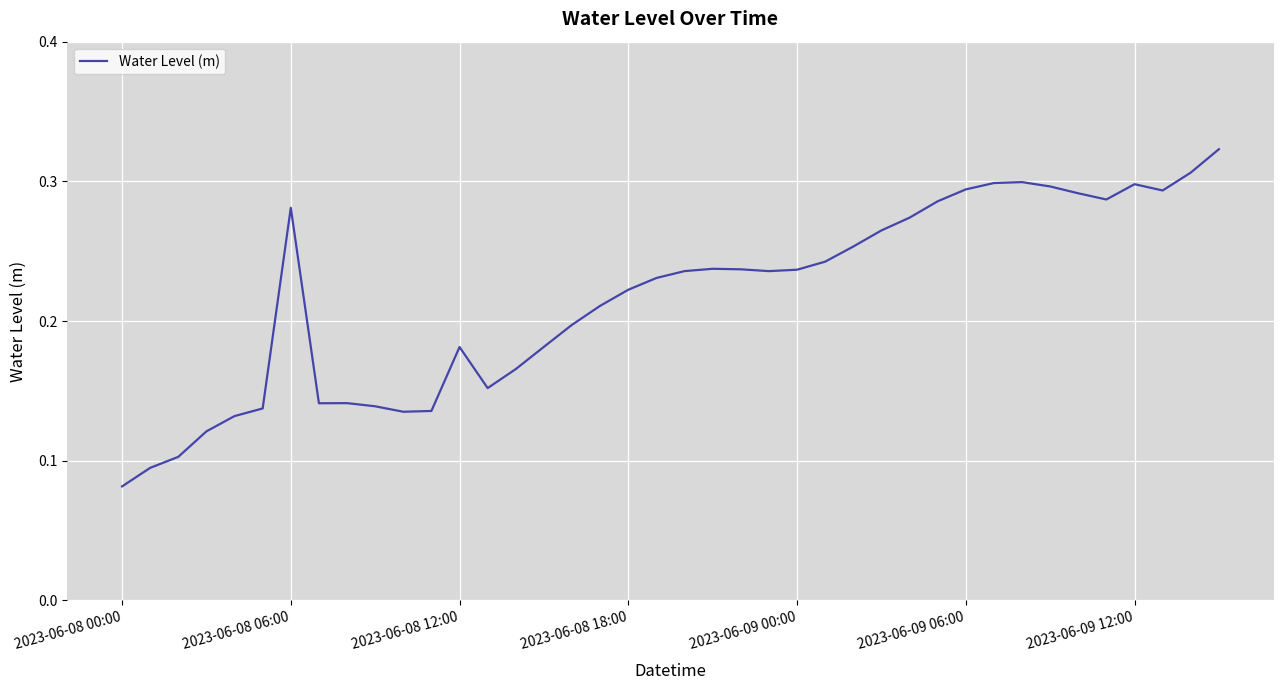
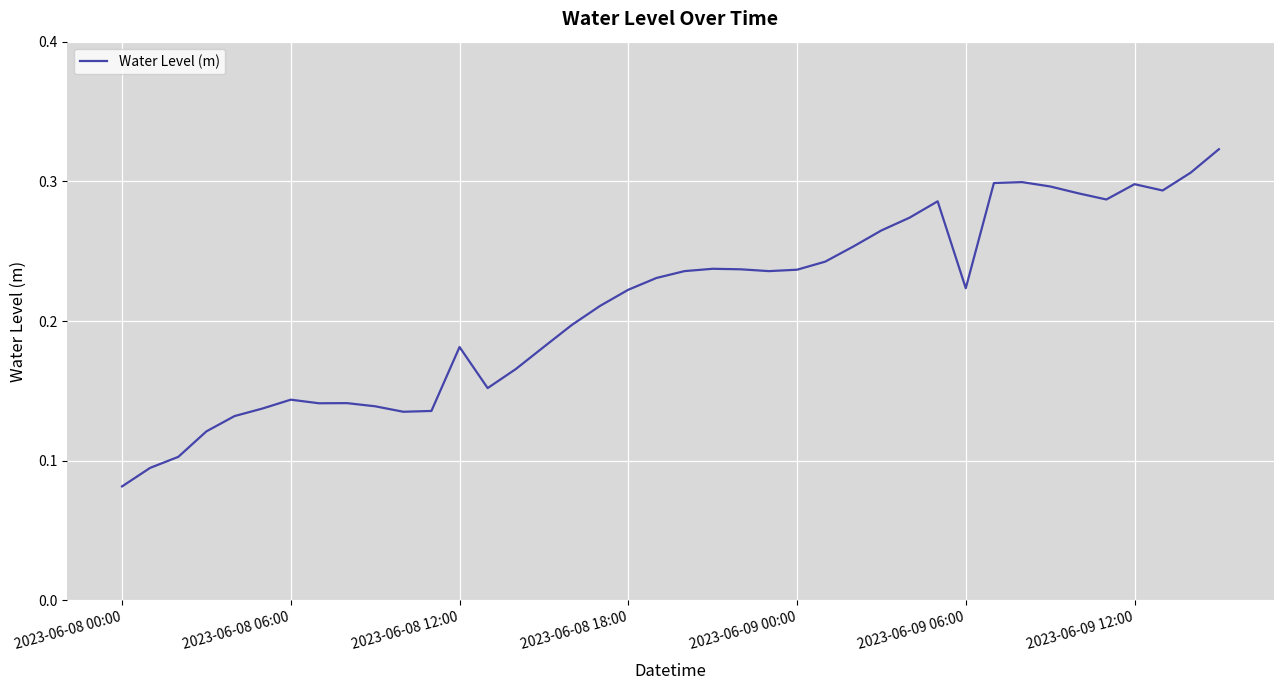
  {
    "2023-06-08 00:00": 0.082,
-   "2023-06-08 06:00": 0.281,
+   "2023-06-08 06:00": 0.144,
    "2023-06-08 12:00": 0.181,
    "2023-06-08 18:00": 0.222,
    "2023-06-09 00:00": 0.237,
-   "2023-06-09 06:00": 0.294,
+   "2023-06-09 06:00": 0.223,
    "2023-06-09 12:00": 0.298
  }
